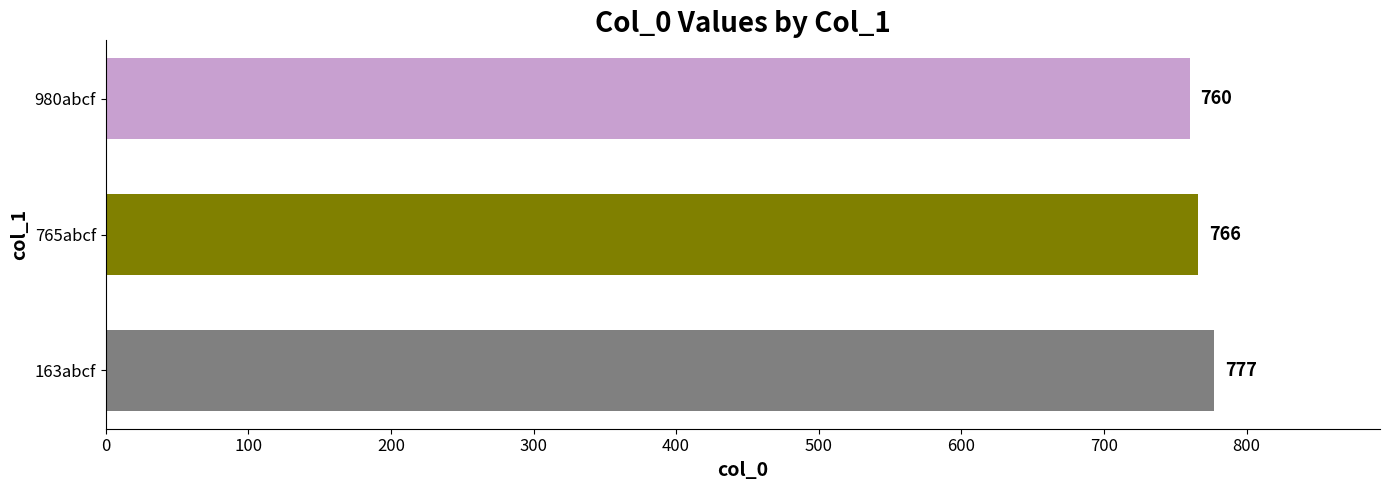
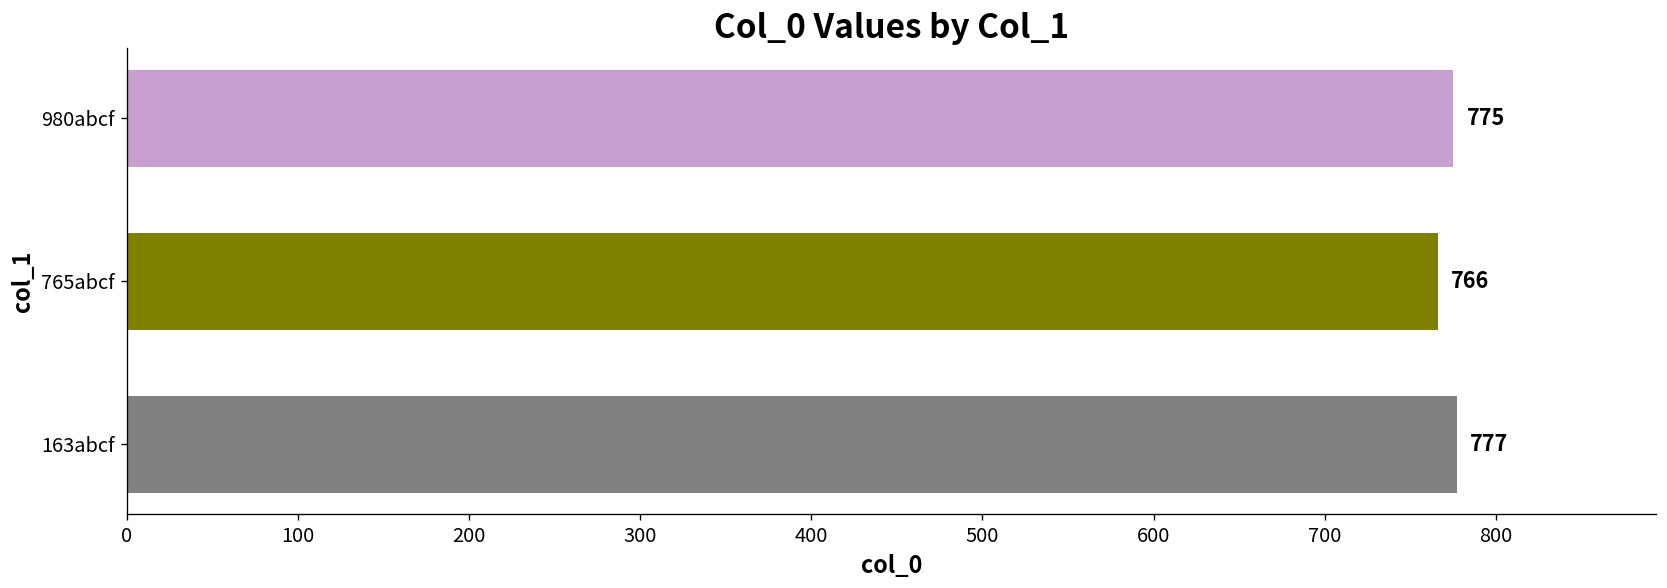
  {
-   "980abcf": 760,
+   "980abcf": 775,
    "765abcf": 766,
    "163abcf": 777
  }
